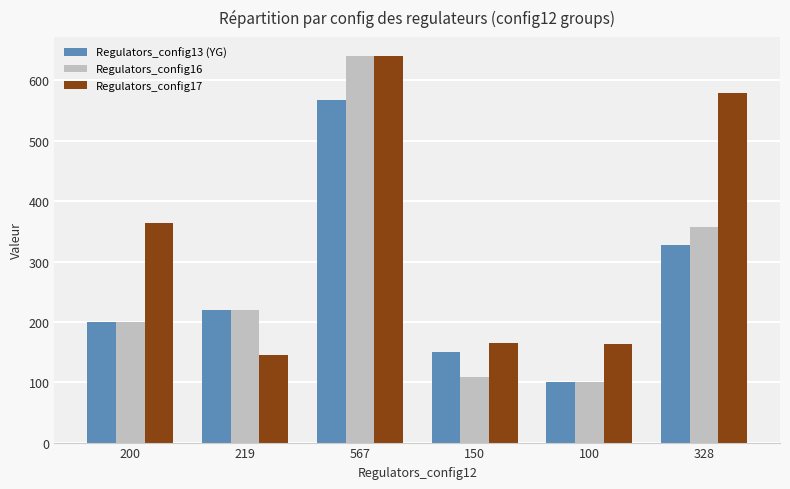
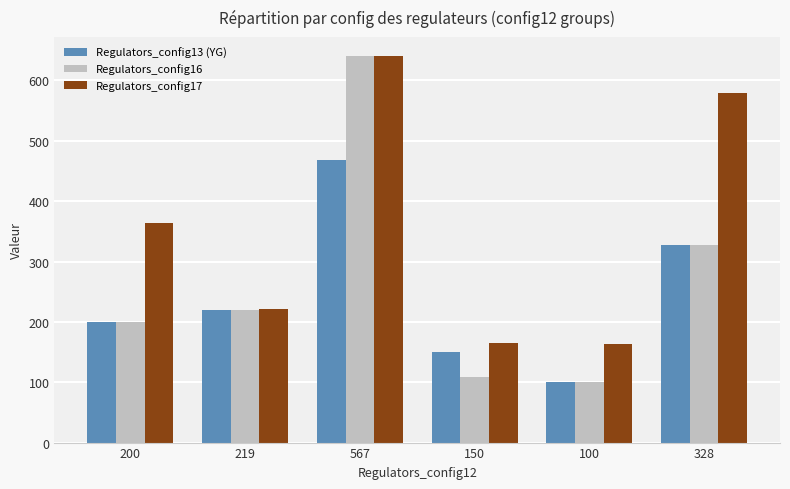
  {
    "Regulators_config13 (YG)": {
      "200": 200,
      "219": 220,
-     "567": 570,
+     "567": 470,
      "150": 150,
      "100": 100,
      "328": 330
    },
    "Regulators_config16": {
      "200": 200,
      "219": 220,
      "567": 640,
      "150": 110,
      "100": 100,
-     "328": 360
+     "328": 330
    },
    "Regulators_config17": {
      "200": 360,
-     "219": 150,
+     "219": 220,
      "567": 640,
      "150": 170,
      "100": 160,
      "328": 580
    }
  }
